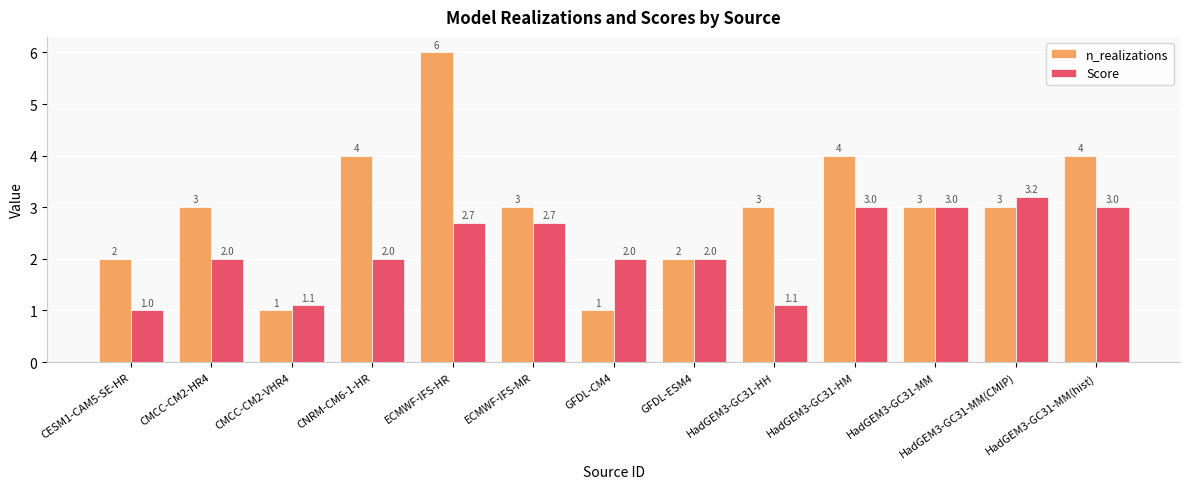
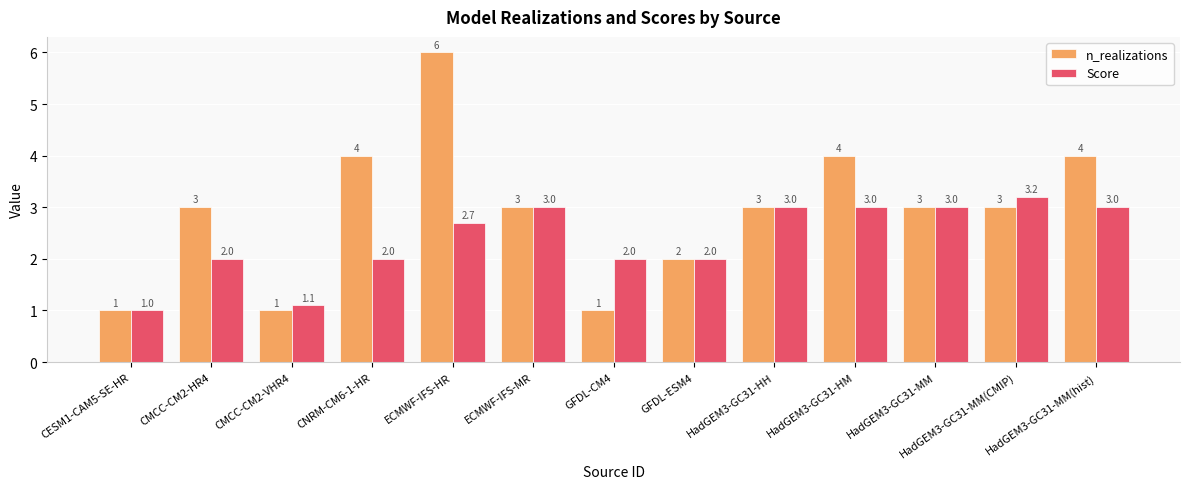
  {
    "n_realizations": {
-     "CESM1-CAM5-SE-HR": 2,
+     "CESM1-CAM5-SE-HR": 1,
      "CMCC-CM2-HR4": 3,
      "CMCC-CM2-VHR4": 1,
      "CNRM-CM6-1-HR": 4,
      "ECMWF-IFS-HR": 6,
      "ECMWF-IFS-MR": 3,
      "GFDL-CM4": 1,
      "GFDL-ESM4": 2,
      "HadGEM3-GC31-HH": 3,
      "HadGEM3-GC31-HM": 4,
      "HadGEM3-GC31-MM": 3,
      "HadGEM3-GC31-MM(CMIP)": 3,
      "HadGEM3-GC31-MM(hist)": 4
    },
    "Score": {
      "CESM1-CAM5-SE-HR": 1.0,
      "CMCC-CM2-HR4": 2.0,
      "CMCC-CM2-VHR4": 1.1,
      "CNRM-CM6-1-HR": 2.0,
      "ECMWF-IFS-HR": 2.7,
-     "ECMWF-IFS-MR": 2.7,
+     "ECMWF-IFS-MR": 3.0,
      "GFDL-CM4": 2.0,
      "GFDL-ESM4": 2.0,
-     "HadGEM3-GC31-HH": 1.1,
+     "HadGEM3-GC31-HH": 3.0,
      "HadGEM3-GC31-HM": 3.0,
      "HadGEM3-GC31-MM": 3.0,
      "HadGEM3-GC31-MM(CMIP)": 3.2,
      "HadGEM3-GC31-MM(hist)": 3.0
    }
  }
